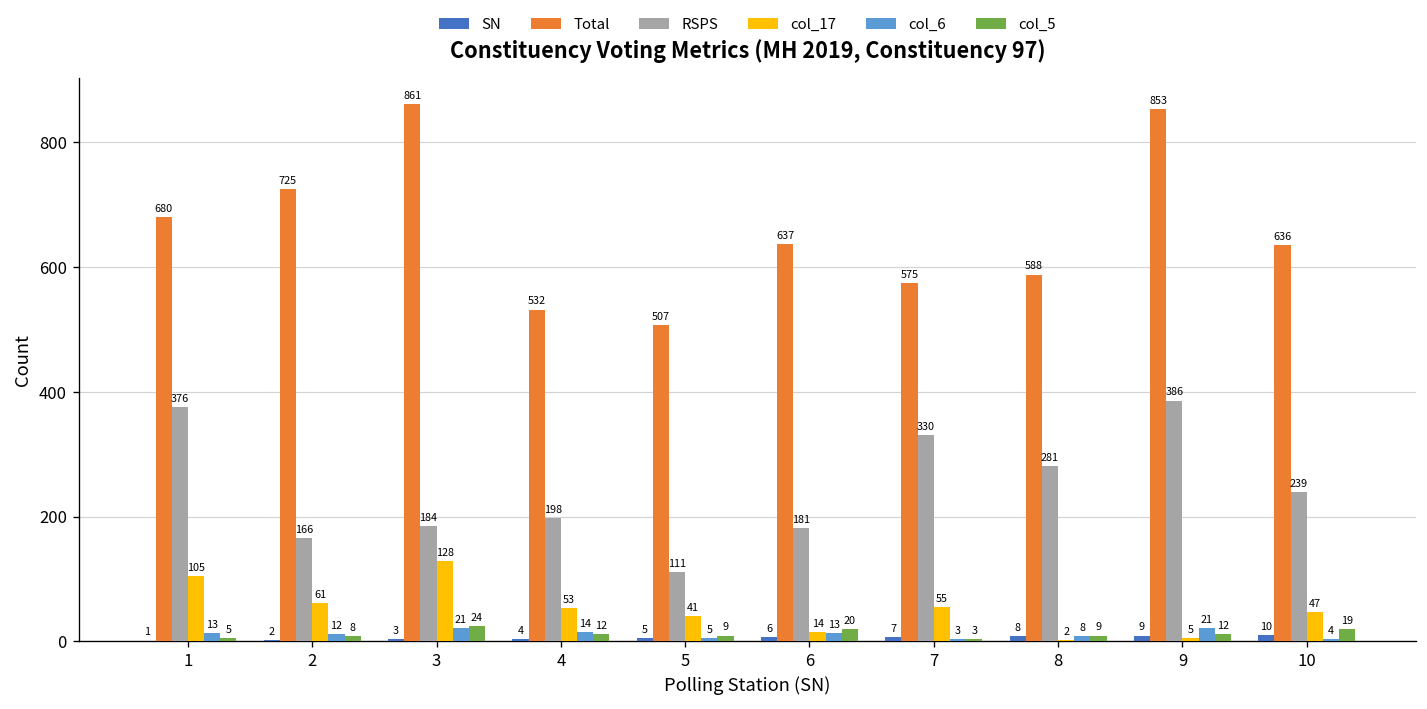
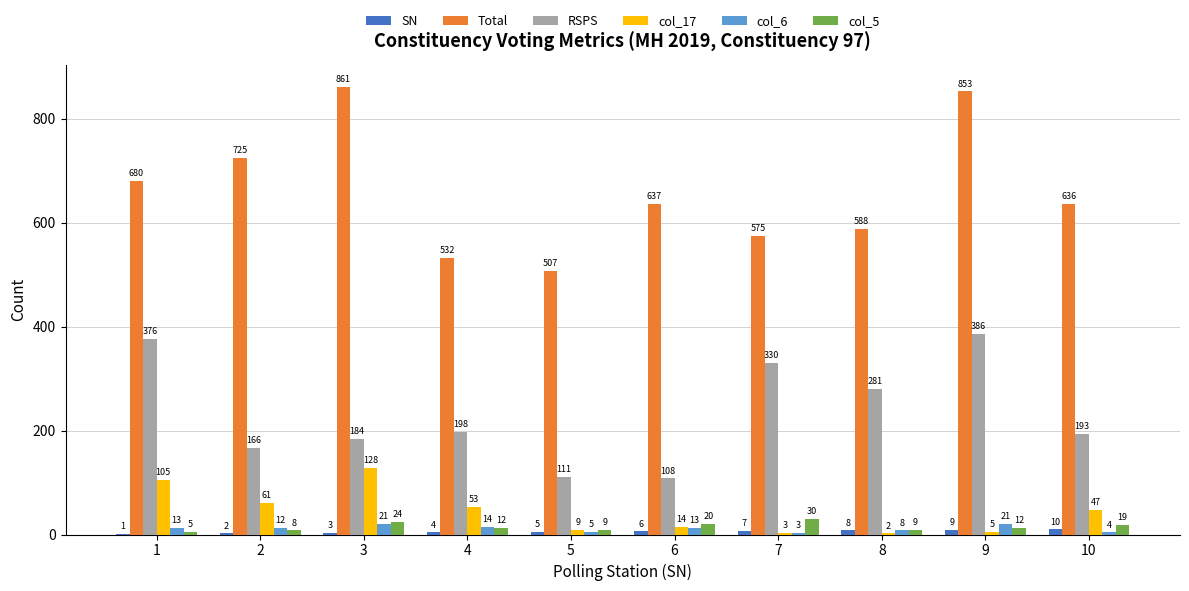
  {
    "Total": {
      "1": 680,
      "2": 725,
      "3": 861,
      "4": 532,
      "5": 507,
      "6": 637,
      "7": 575,
      "8": 588,
      "9": 853,
      "10": 636
    },
    "RSPS": {
      "1": 376,
      "2": 166,
      "3": 184,
      "4": 198,
      "5": 111,
-     "6": 181,
+     "6": 108,
      "7": 330,
      "8": 281,
      "9": 386,
-     "10": 239
+     "10": 193
    },
    "col_17": {
      "1": 105,
      "2": 61,
      "3": 128,
      "4": 53,
-     "5": 41,
+     "5": 9,
      "6": 14,
-     "7": 55,
+     "7": 3,
      "8": 2,
      "9": 5,
      "10": 47
    },
    "col_5": {
      "1": 5,
      "2": 8,
      "3": 24,
      "4": 12,
      "5": 9,
      "6": 20,
-     "7": 3,
+     "7": 30,
      "8": 9,
      "9": 12,
      "10": 19
    }
  }
